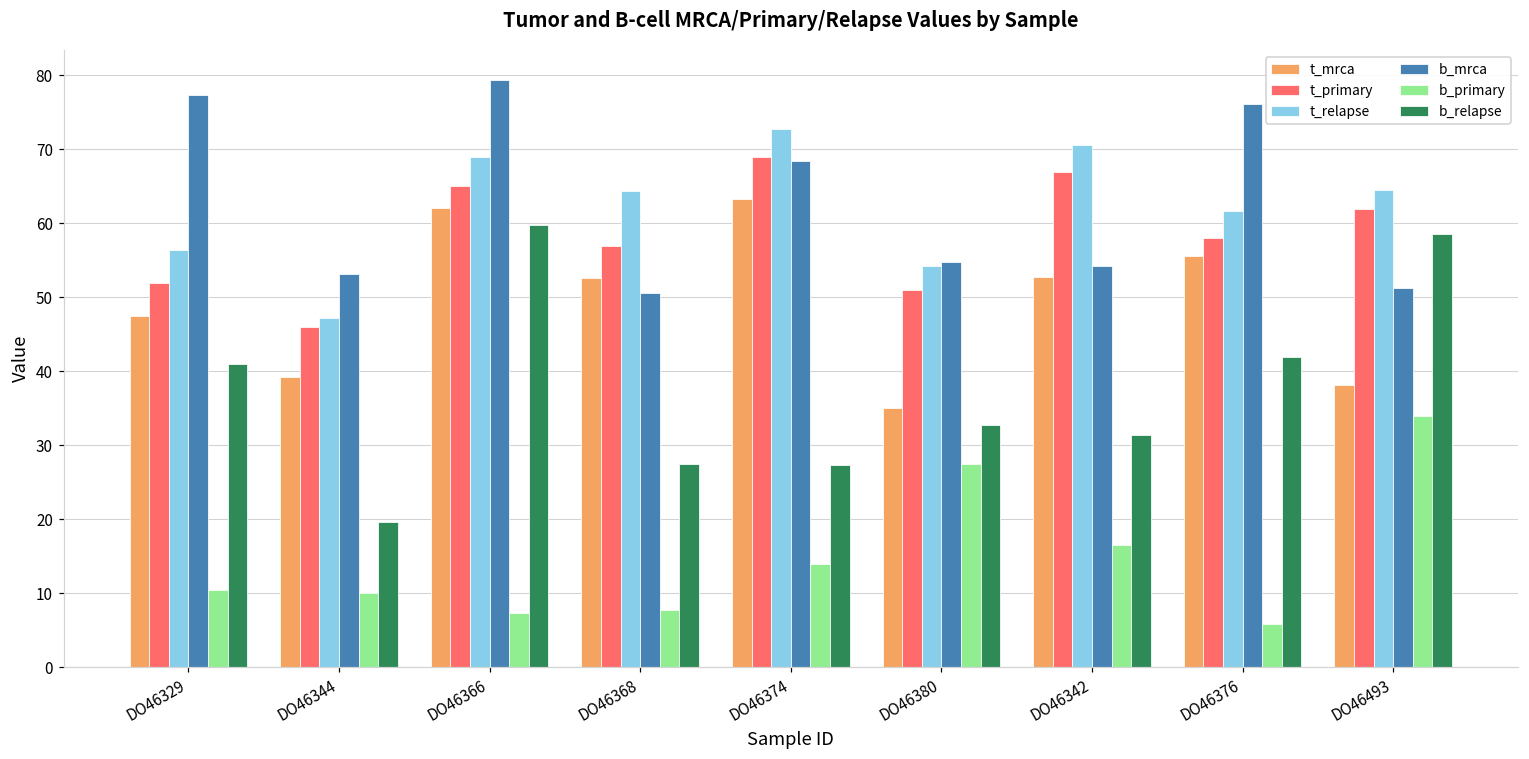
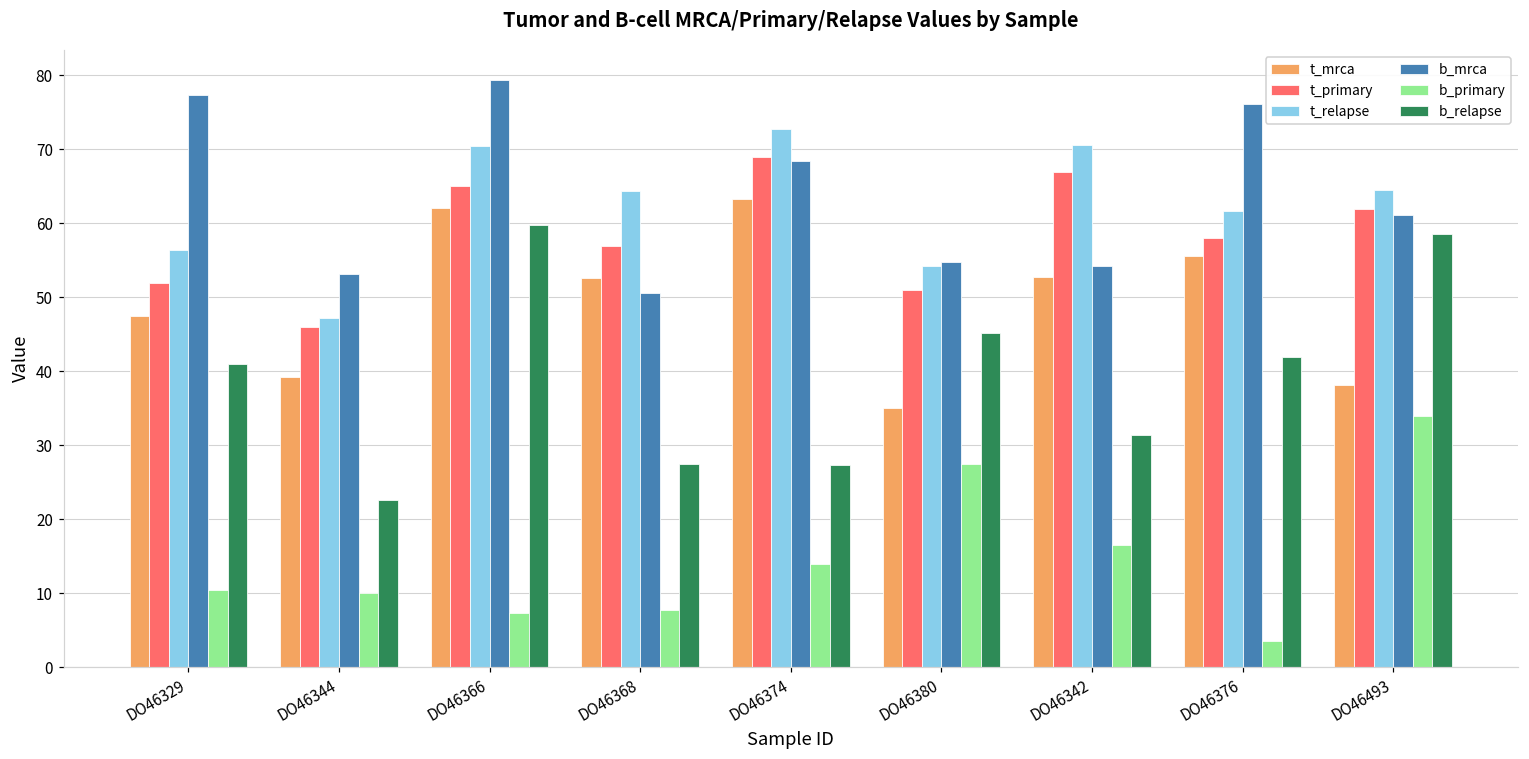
  {
    "t_relapse": {
      "DO46329": 56,
      "DO46344": 47,
-     "DO46366": 69,
+     "DO46366": 71,
      "DO46368": 64,
      "DO46374": 73,
      "DO46380": 54,
      "DO46342": 71,
      "DO46376": 62,
      "DO46493": 65
    },
    "b_mrca": {
      "DO46329": 77,
      "DO46344": 53,
      "DO46366": 79,
      "DO46368": 51,
      "DO46374": 68,
      "DO46380": 55,
      "DO46342": 54,
      "DO46376": 76,
-     "DO46493": 51
+     "DO46493": 61
    },
    "b_primary": {
      "DO46329": 10,
      "DO46344": 10,
      "DO46366": 7,
      "DO46368": 8,
      "DO46374": 14,
      "DO46380": 27,
      "DO46342": 17,
-     "DO46376": 6,
+     "DO46376": 4,
      "DO46493": 34
    },
    "b_relapse": {
      "DO46329": 41,
-     "DO46344": 20,
+     "DO46344": 23,
      "DO46366": 60,
      "DO46368": 27,
      "DO46374": 27,
-     "DO46380": 33,
+     "DO46380": 45,
      "DO46342": 31,
      "DO46376": 42,
      "DO46493": 59
    }
  }
